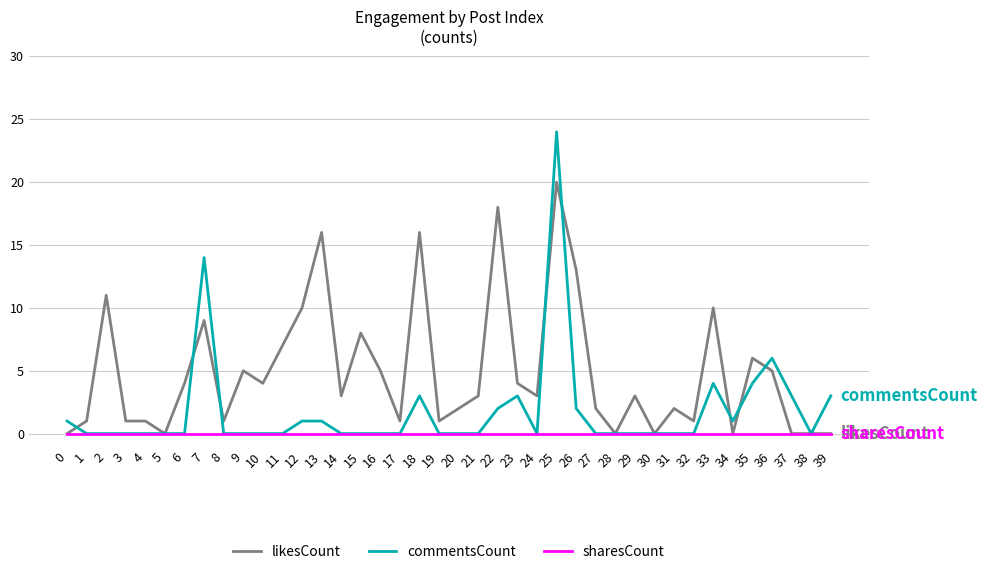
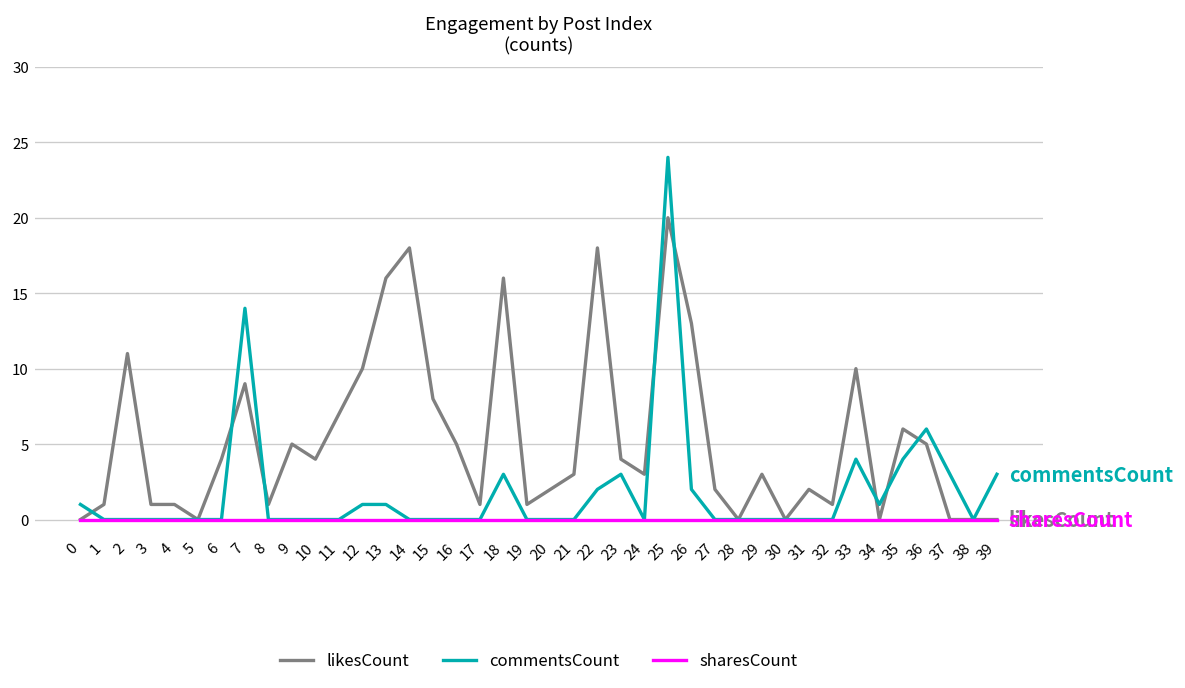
  {
    "likesCount": {
      "1": 1,
      "2": 11,
      "3": 1,
      "4": 1,
      "6": 4,
      "7": 9,
      "8": 1,
      "9": 5,
      "10": 4,
      "11": 7,
      "12": 10,
      "13": 16,
-     "14": 3,
+     "14": 18,
      "15": 8,
      "16": 5,
      "17": 1,
      "18": 16,
      "19": 1,
      "20": 2,
      "21": 3,
      "22": 18,
      "23": 4,
      "24": 3,
      "25": 20,
      "26": 13,
      "27": 2,
      "29": 3,
      "31": 2,
      "32": 1,
      "33": 10,
      "35": 6,
      "36": 5
    },
    "commentsCount": {
      "0": 1,
      "7": 14,
      "12": 1,
      "13": 1,
      "18": 3,
      "22": 2,
      "23": 3,
      "25": 24,
      "26": 2,
      "33": 4,
      "34": 1,
      "35": 4,
      "36": 6,
      "37": 3,
      "39": 3
    },
    "sharesCount": {
      "7": 0,
      "12": 0,
      "13": 0,
      "18": 0,
      "22": 0,
      "23": 0,
      "25": 0,
      "26": 0,
      "33": 0,
      "35": 0,
      "36": 0
    }
  }
